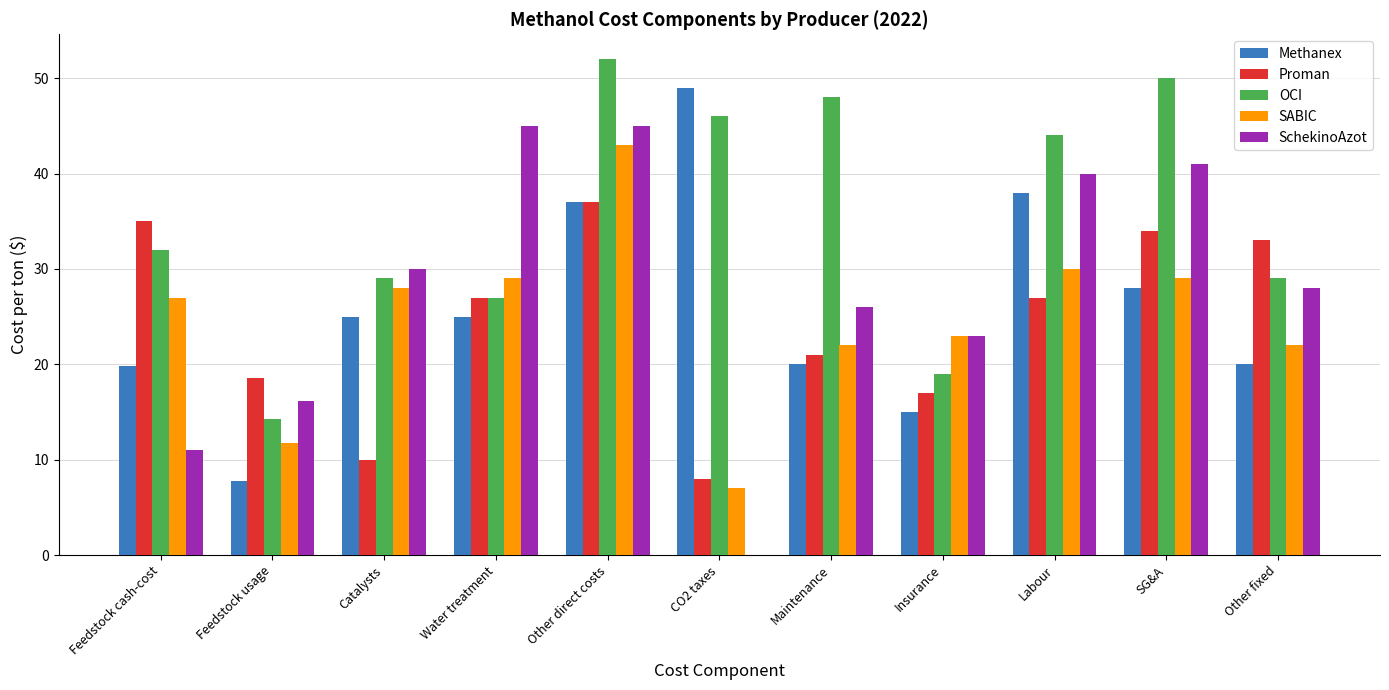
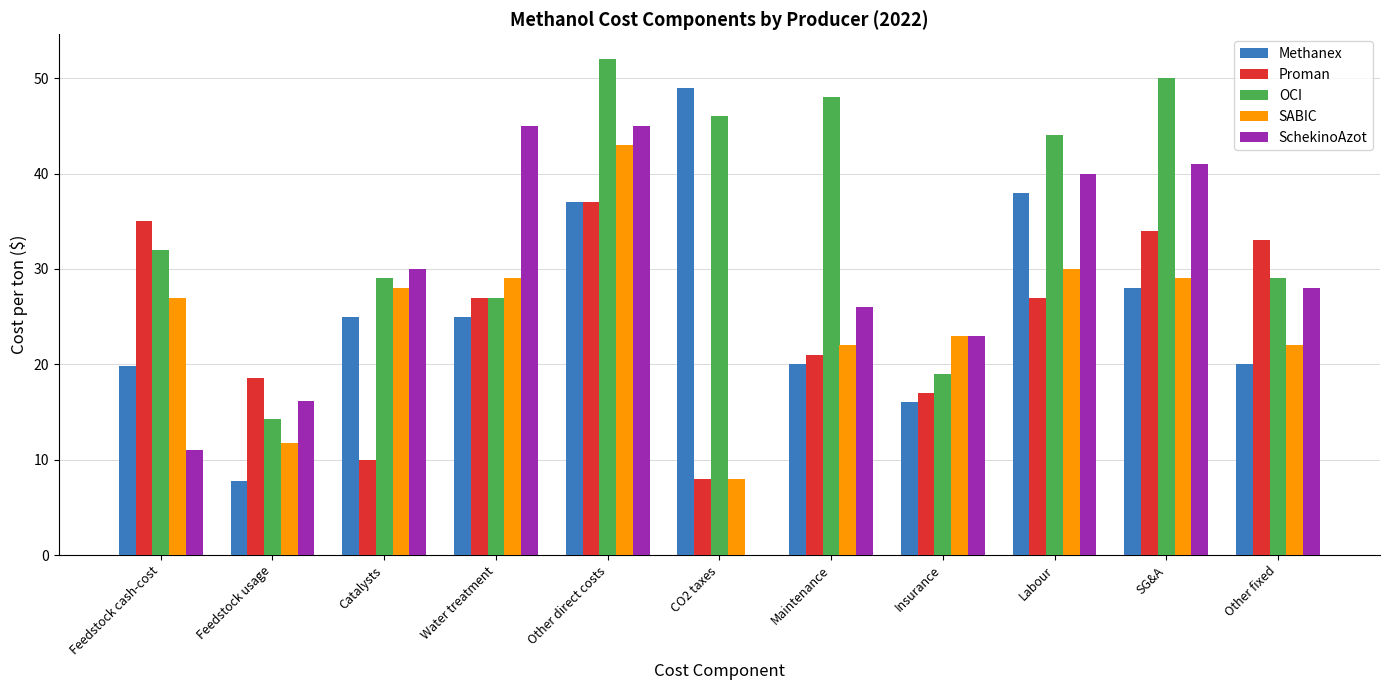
  {
    "Methanex": {
      "Feedstock cash-cost": 20,
      "Feedstock usage": 8,
      "Catalysts": 25,
      "Water treatment": 25,
      "Other direct costs": 37,
      "CO2 taxes": 49,
      "Maintenance": 20,
-     "Insurance": 15,
+     "Insurance": 16,
      "Labour": 38,
      "SG&A": 28,
      "Other fixed": 20
    },
    "Proman": {
      "Feedstock cash-cost": 35,
      "Feedstock usage": 19,
      "Catalysts": 10,
      "Water treatment": 27,
      "Other direct costs": 37,
      "CO2 taxes": 8,
      "Maintenance": 21,
      "Insurance": 17,
      "Labour": 27,
      "SG&A": 34,
      "Other fixed": 33
    },
    "OCI": {
      "Feedstock cash-cost": 32,
      "Feedstock usage": 14,
      "Catalysts": 29,
      "Water treatment": 27,
      "Other direct costs": 52,
      "CO2 taxes": 46,
      "Maintenance": 48,
      "Insurance": 19,
      "Labour": 44,
      "SG&A": 50,
      "Other fixed": 29
    },
    "SABIC": {
      "Feedstock cash-cost": 27,
      "Feedstock usage": 12,
      "Catalysts": 28,
      "Water treatment": 29,
      "Other direct costs": 43,
-     "CO2 taxes": 7,
+     "CO2 taxes": 8,
      "Maintenance": 22,
      "Insurance": 23,
      "Labour": 30,
      "SG&A": 29,
      "Other fixed": 22
    },
    "SchekinoAzot": {
      "Feedstock cash-cost": 11,
      "Feedstock usage": 16,
      "Catalysts": 30,
      "Water treatment": 45,
      "Other direct costs": 45,
      "CO2 taxes": 0,
      "Maintenance": 26,
      "Insurance": 23,
      "Labour": 40,
      "SG&A": 41,
      "Other fixed": 28
    }
  }
